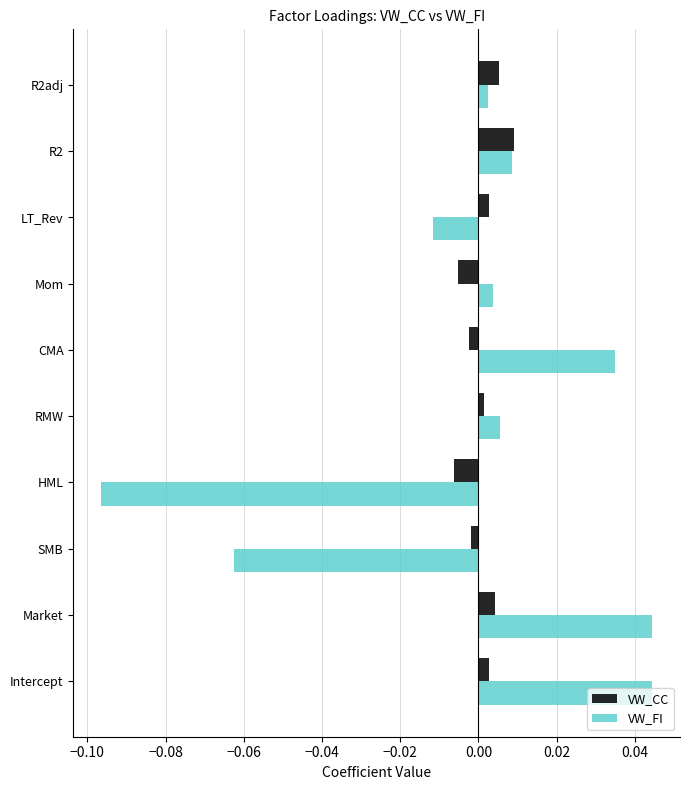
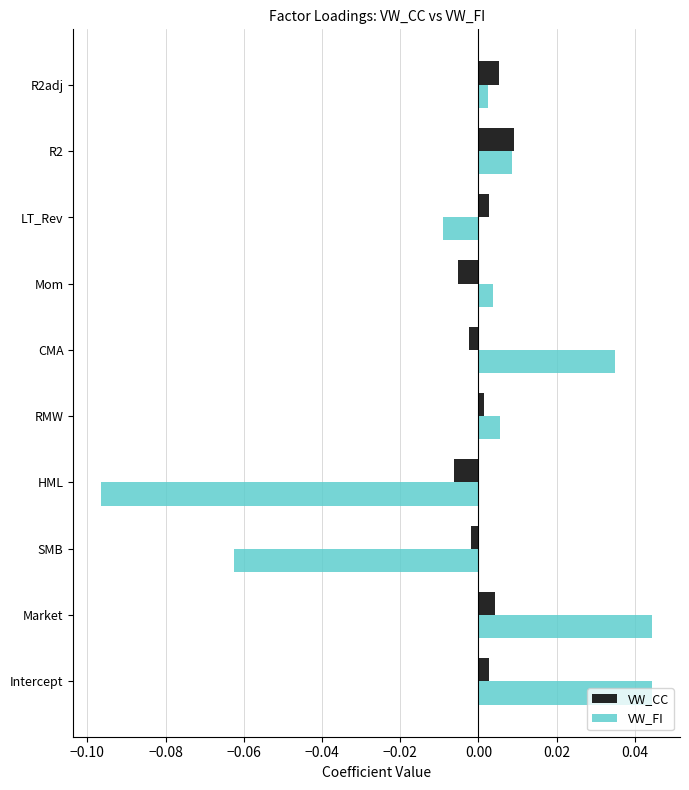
  {
    "VW_CC": {
      "R2adj": 0.005,
      "R2": 0.009,
      "LT_Rev": 0.003,
      "Mom": -0.005,
      "CMA": -0.002,
      "RMW": 0.001,
      "HML": -0.006,
      "SMB": -0.002,
      "Market": 0.004,
      "Intercept": 0.003
    },
    "VW_FI": {
      "R2adj": 0.002,
      "R2": 0.008,
-     "LT_Rev": -0.012,
+     "LT_Rev": -0.009,
      "Mom": 0.004,
      "CMA": 0.035,
      "RMW": 0.006,
      "HML": -0.097,
      "SMB": -0.062,
      "Market": 0.044
    }
  }
